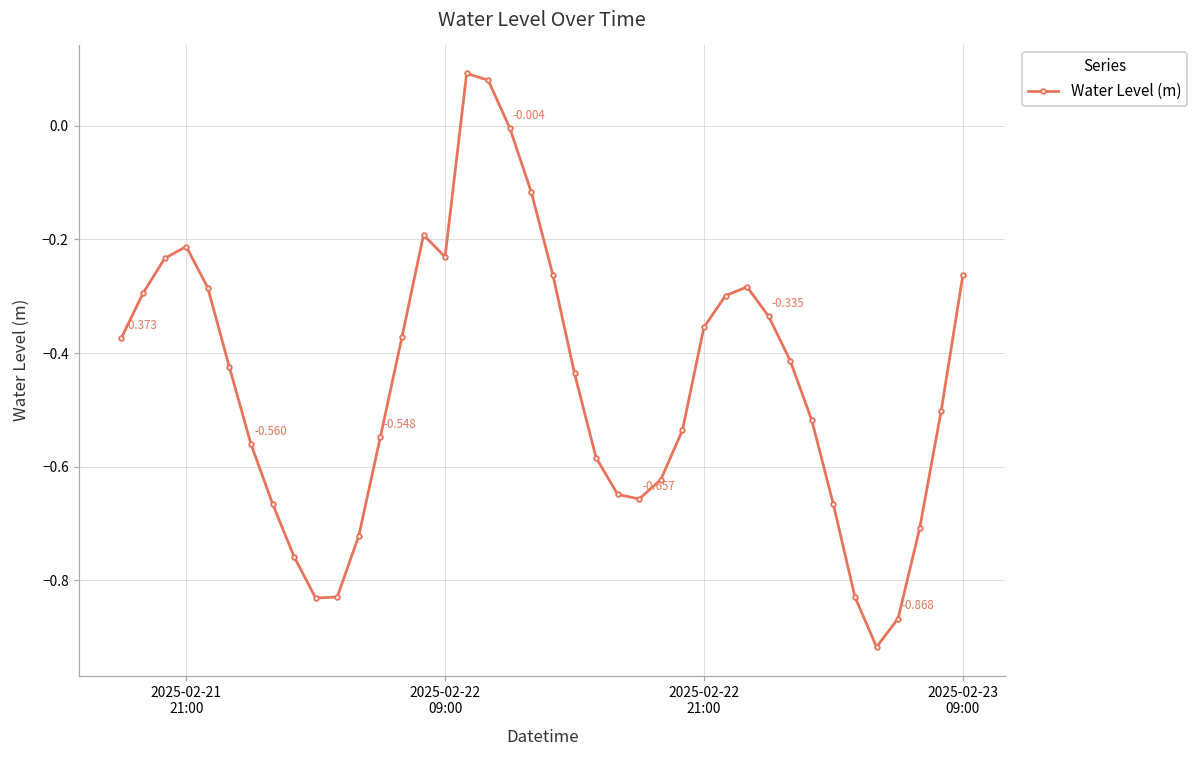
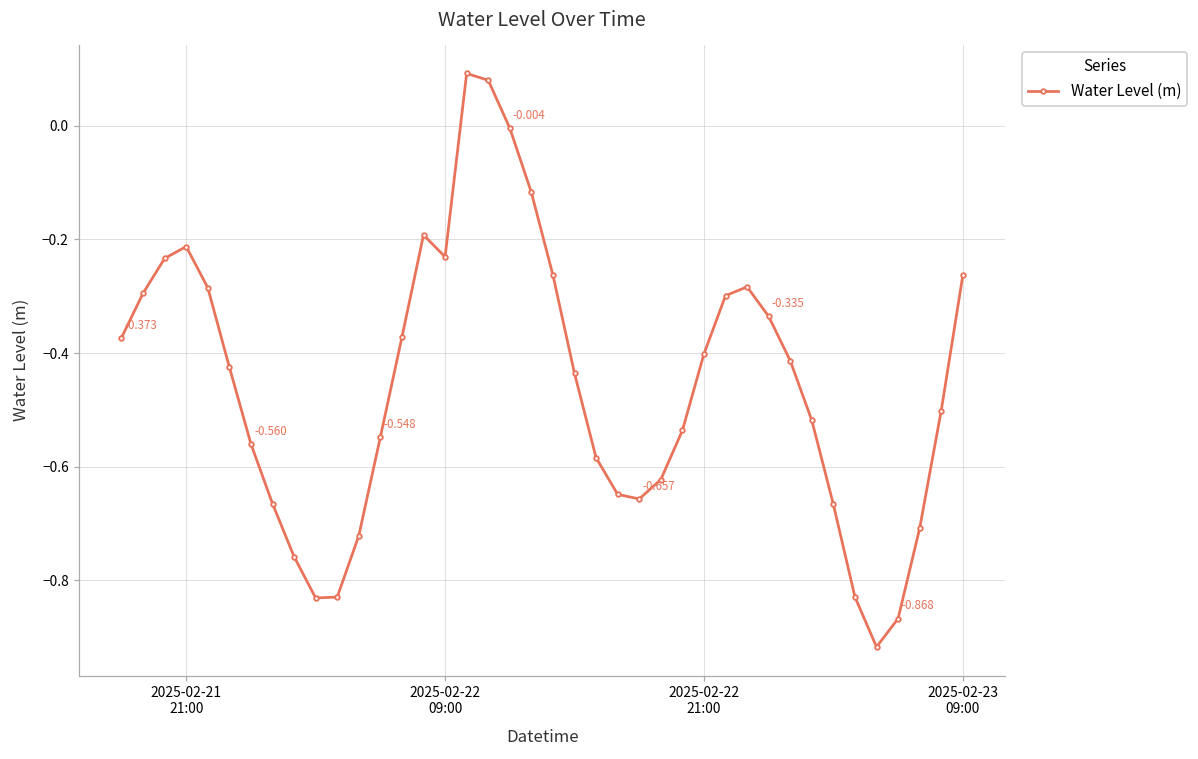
  {
    "2025-02-21 21:00": -0.21,
    "2025-02-22 09:00": -0.23,
-   "2025-02-22 21:00": -0.35,
+   "2025-02-22 21:00": -0.40,
    "2025-02-23 09:00": -0.26
  }
